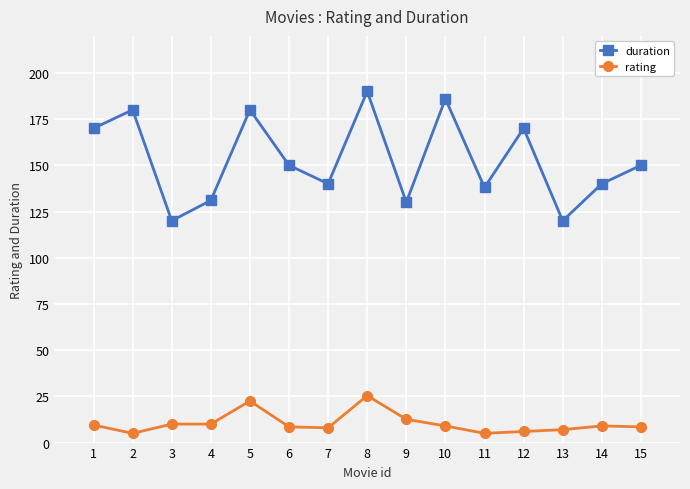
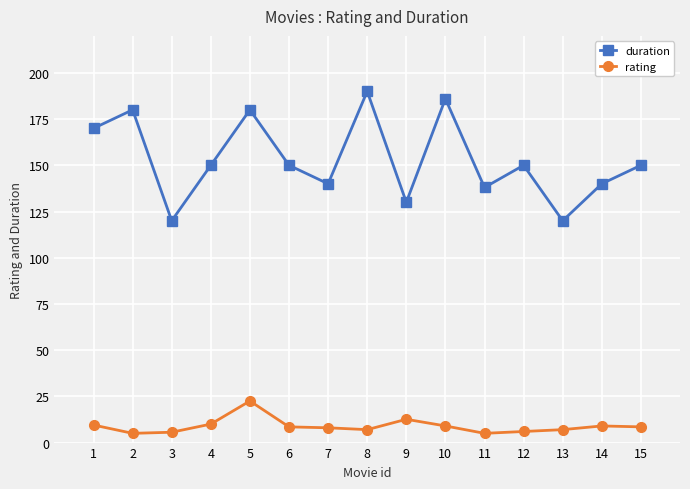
  {
    "duration": {
      "1": 170,
      "2": 180,
      "3": 120,
-     "4": 131,
+     "4": 150,
      "5": 180,
      "6": 150,
      "7": 140,
      "8": 190,
      "9": 130,
      "10": 186,
      "11": 138,
-     "12": 170,
+     "12": 150,
      "13": 120,
      "14": 140,
      "15": 150
    },
    "rating": {
      "1": 10,
      "2": 5,
-     "3": 10,
+     "3": 6,
      "4": 10,
      "5": 23,
      "6": 9,
      "7": 8,
-     "8": 25,
+     "8": 7,
      "9": 13,
      "10": 9,
      "11": 5,
      "12": 6,
      "13": 7,
      "14": 9,
      "15": 9
    }
  }
